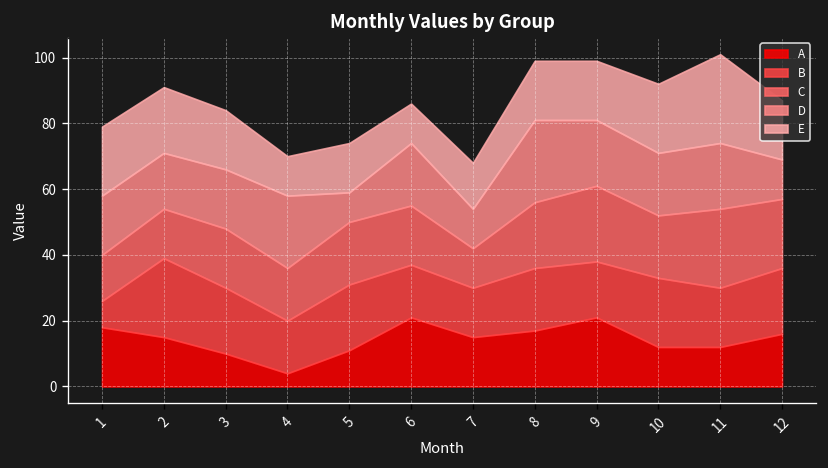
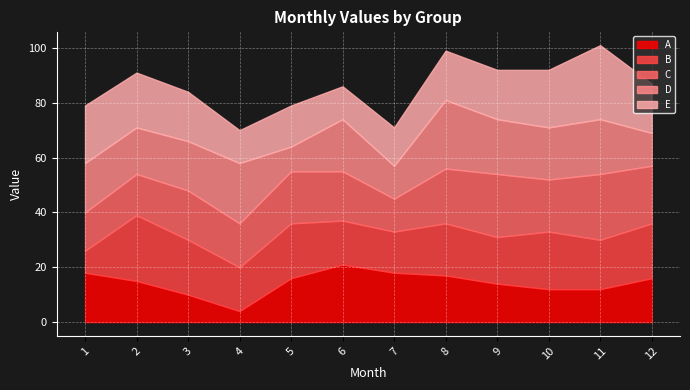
  {
    "A": {
      "1": 18,
      "2": 15,
      "3": 10,
      "4": 4,
-     "5": 11,
+     "5": 16,
      "6": 21,
-     "7": 15,
+     "7": 18,
      "8": 17,
-     "9": 21,
+     "9": 14,
      "10": 12,
      "11": 12,
      "12": 16
    }
  }
